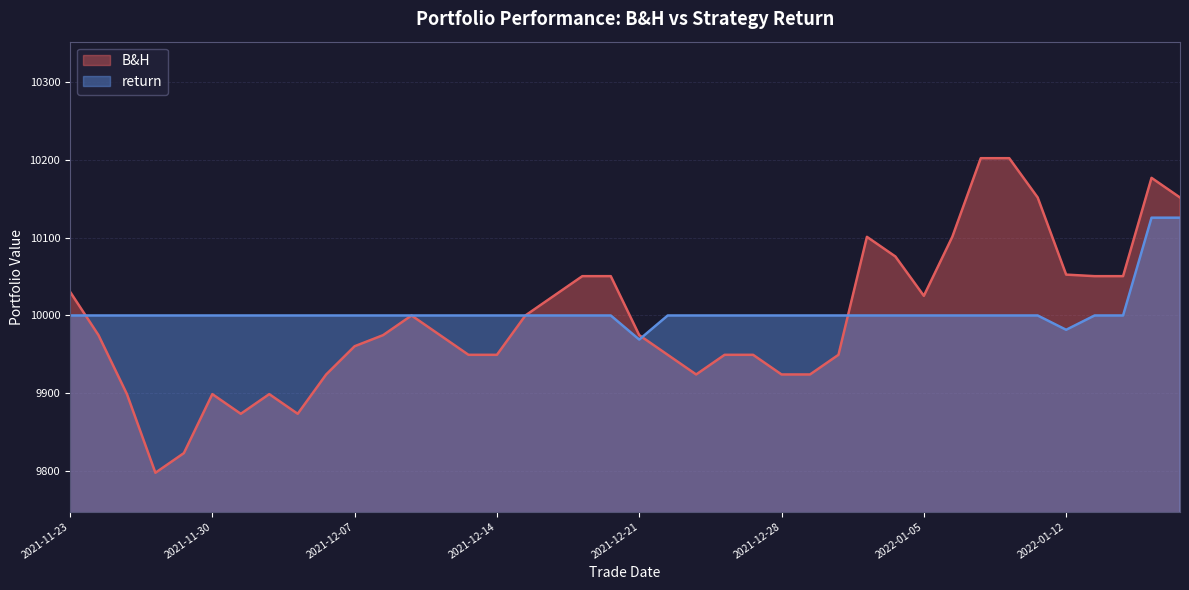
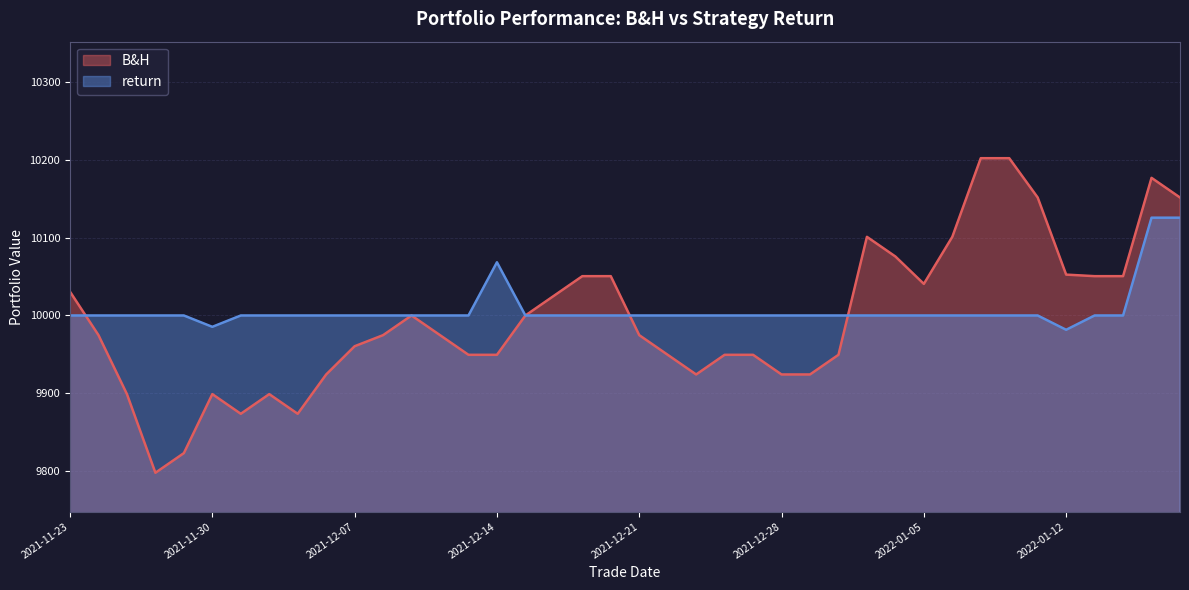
  {
    "B&H": {
      "2021-11-23": 10030,
      "2021-11-30": 9900,
      "2021-12-07": 9960,
      "2021-12-14": 9950,
      "2021-12-21": 9970,
      "2021-12-28": 9920,
-     "2022-01-05": 10030,
+     "2022-01-05": 10040,
      "2022-01-12": 10050
    },
    "return": {
      "2021-11-23": 10000,
-     "2021-11-30": 10000,
+     "2021-11-30": 9990,
      "2021-12-07": 10000,
-     "2021-12-14": 10000,
-     "2021-12-21": 9970,
+     "2021-12-14": 10070,
+     "2021-12-21": 10000,
      "2021-12-28": 10000,
      "2022-01-05": 10000,
      "2022-01-12": 9980
    }
  }
